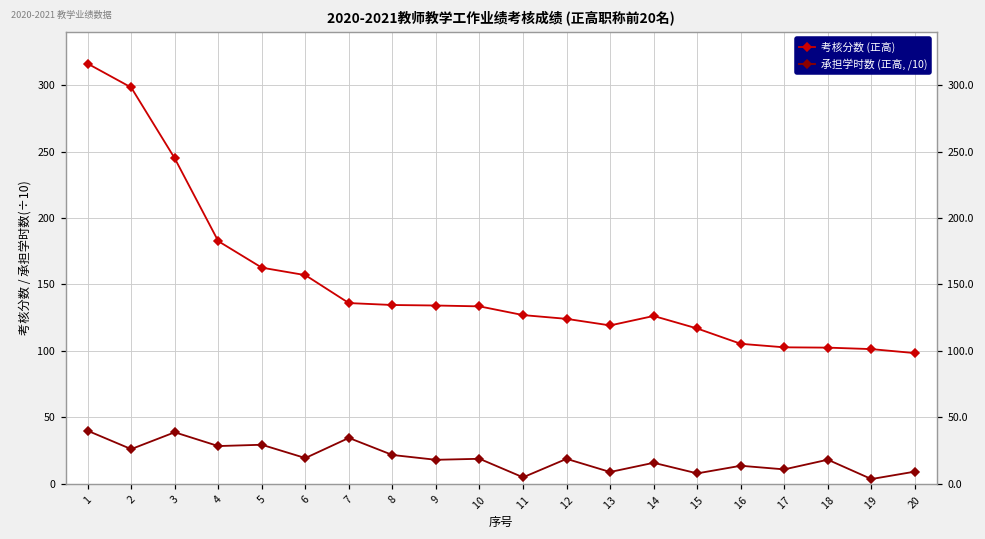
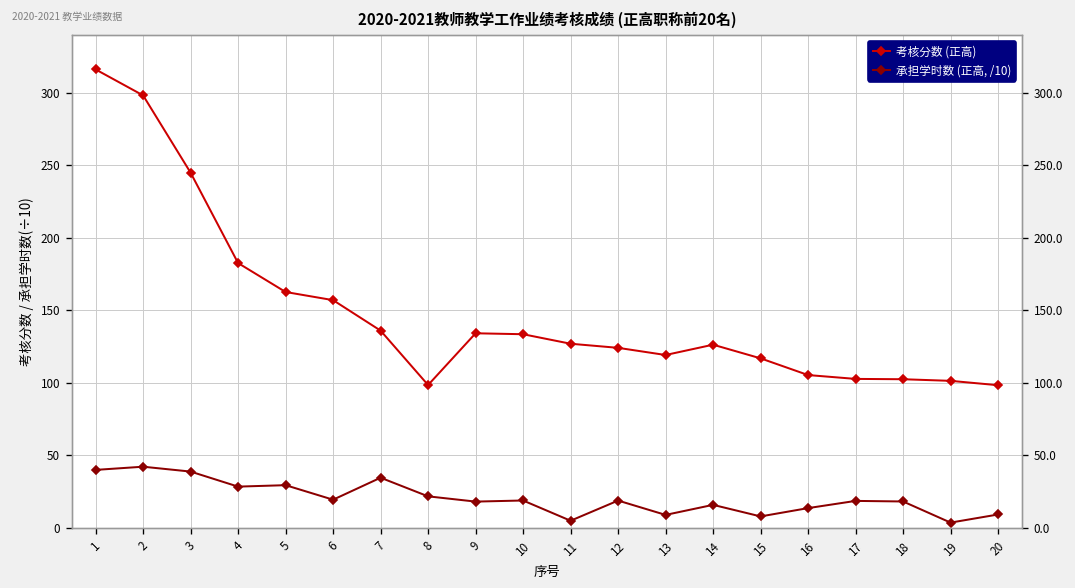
  {
    "考核分数 (正高)": {
      "1": 316,
      "2": 298,
      "3": 245,
      "4": 183,
      "5": 163,
      "6": 157,
      "7": 136,
-     "8": 135,
+     "8": 98,
      "9": 134,
      "10": 134,
      "11": 127,
      "12": 124,
      "13": 119,
      "14": 126,
      "15": 117,
      "16": 105,
      "17": 103,
      "18": 102,
      "19": 101,
      "20": 98
    },
    "承担学时数 (正高, /10)": {
      "1": 40,
-     "2": 26,
+     "2": 42,
      "3": 39,
      "4": 28,
      "5": 29,
      "6": 19,
      "7": 35,
      "8": 22,
      "9": 18,
      "10": 19,
      "11": 5,
      "12": 19,
      "13": 9,
      "14": 16,
      "15": 8,
      "16": 14,
-     "17": 11,
+     "17": 19,
      "18": 18,
      "19": 4,
      "20": 9
    }
  }
